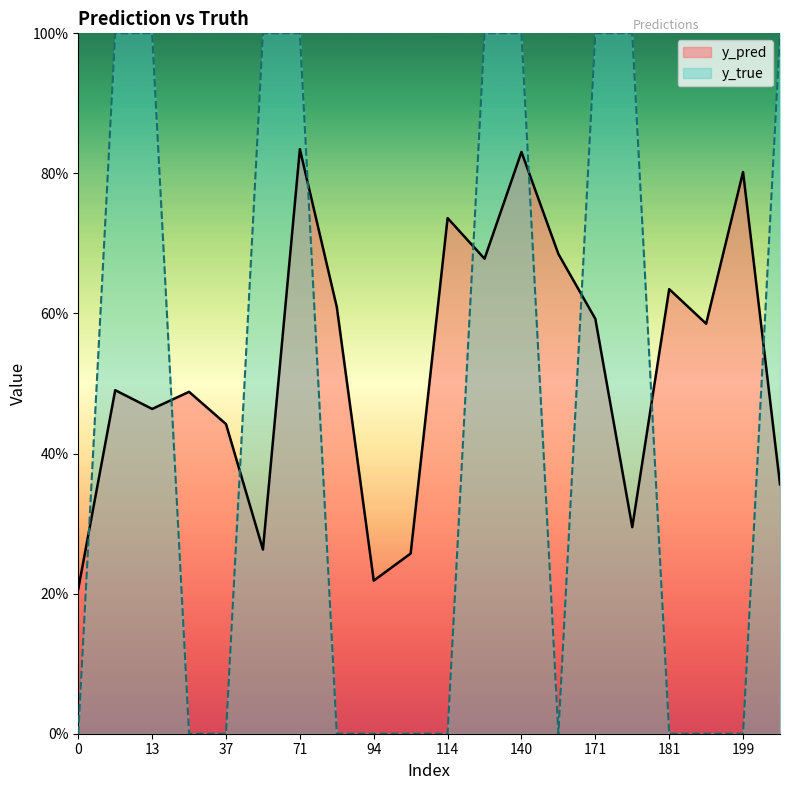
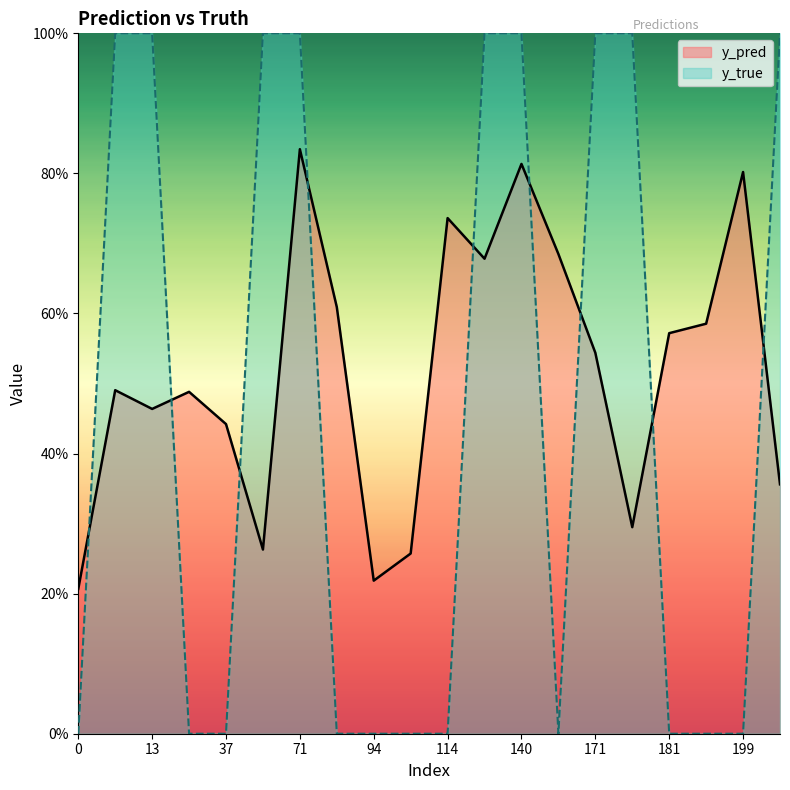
  {
    "y_pred": {
      "0": "21%",
      "37": "44%",
      "71": "83%",
      "94": "22%",
      "114": "74%",
-     "140": "83%",
-     "171": "59%",
-     "181": "63%",
+     "140": "81%",
+     "171": "54%",
+     "181": "57%",
      "199": "80%"
    },
    "y_true": {
      "0": "0%",
      "37": "0%",
      "71": "100%",
      "94": "0%",
      "114": "0%",
      "140": "100%",
      "171": "100%",
      "181": "0%",
      "199": "0%"
    }
  }
